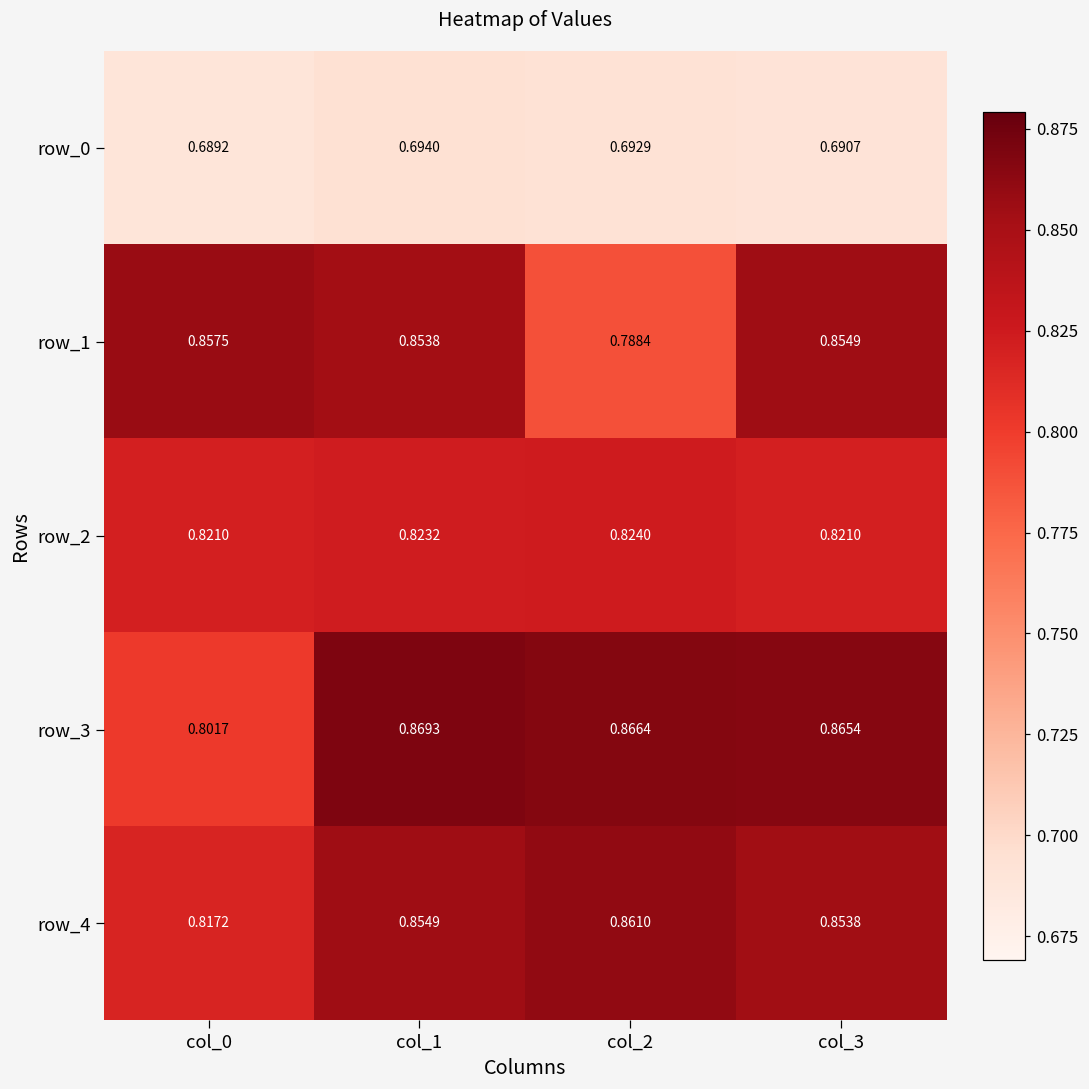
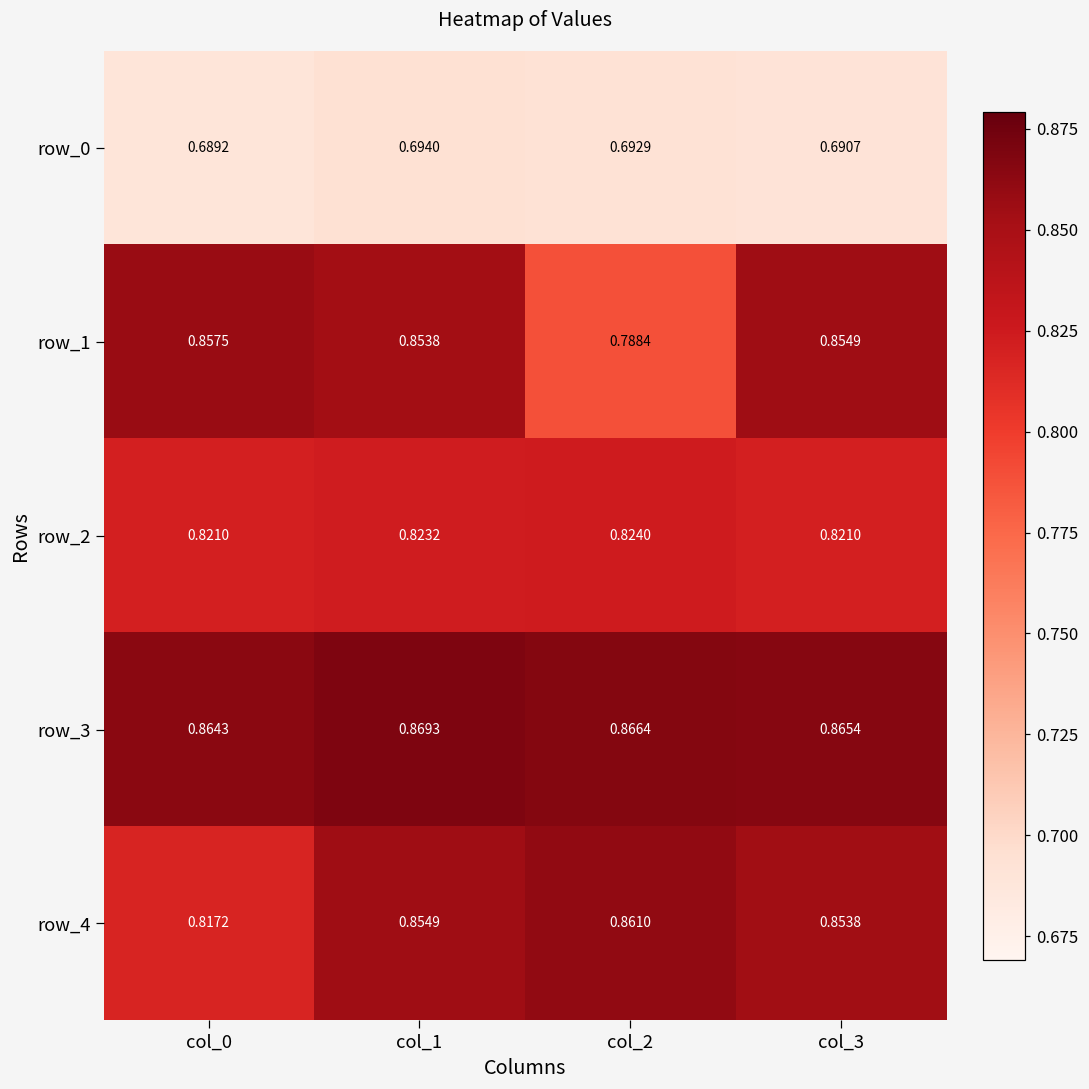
  {
    "row_0": {
      "col_0": 0.6892,
      "col_1": 0.6940,
      "col_2": 0.6929,
      "col_3": 0.6907
    },
    "row_1": {
      "col_0": 0.8575,
      "col_1": 0.8538,
      "col_2": 0.7884,
      "col_3": 0.8549
    },
    "row_2": {
      "col_0": 0.8210,
      "col_1": 0.8232,
      "col_2": 0.8240,
      "col_3": 0.8210
    },
    "row_3": {
-     "col_0": 0.8017,
+     "col_0": 0.8643,
      "col_1": 0.8693,
      "col_2": 0.8664,
      "col_3": 0.8654
    },
    "row_4": {
      "col_0": 0.8172,
      "col_1": 0.8549,
      "col_2": 0.8610,
      "col_3": 0.8538
    }
  }
